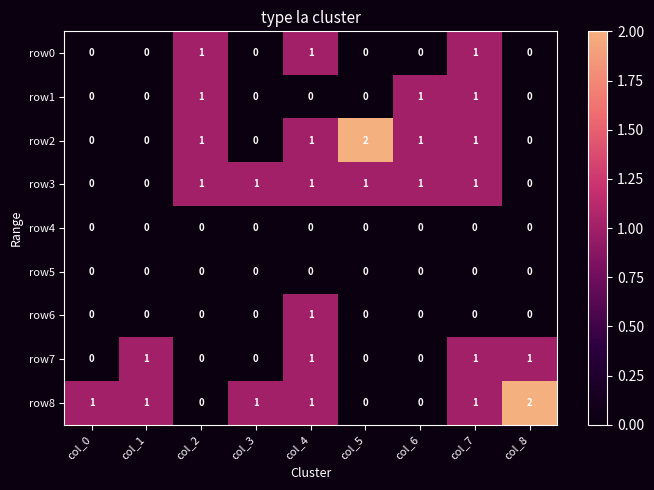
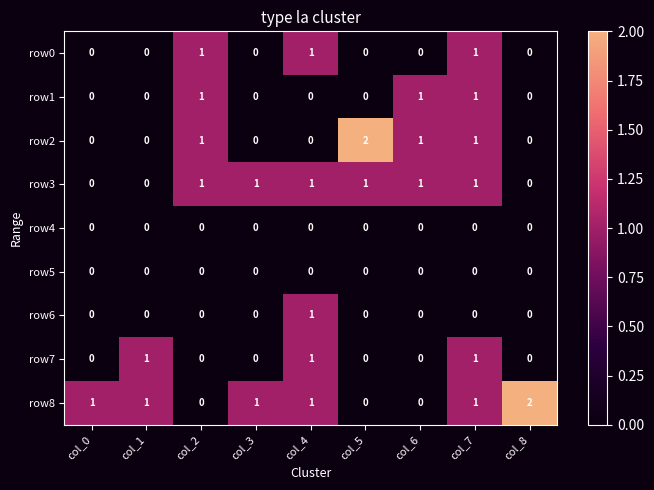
  {
    "row0": {
      "col_0": 0,
      "col_1": 0,
      "col_2": 1,
      "col_3": 0,
      "col_4": 1,
      "col_5": 0,
      "col_6": 0,
      "col_7": 1,
      "col_8": 0
    },
    "row1": {
      "col_0": 0,
      "col_1": 0,
      "col_2": 1,
      "col_3": 0,
      "col_4": 0,
      "col_5": 0,
      "col_6": 1,
      "col_7": 1,
      "col_8": 0
    },
    "row2": {
      "col_0": 0,
      "col_1": 0,
      "col_2": 1,
      "col_3": 0,
-     "col_4": 1,
+     "col_4": 0,
      "col_5": 2,
      "col_6": 1,
      "col_7": 1,
      "col_8": 0
    },
    "row3": {
      "col_0": 0,
      "col_1": 0,
      "col_2": 1,
      "col_3": 1,
      "col_4": 1,
      "col_5": 1,
      "col_6": 1,
      "col_7": 1,
      "col_8": 0
    },
    "row4": {
      "col_0": 0,
      "col_1": 0,
      "col_2": 0,
      "col_3": 0,
      "col_4": 0,
      "col_5": 0,
      "col_6": 0,
      "col_7": 0,
      "col_8": 0
    },
    "row5": {
      "col_0": 0,
      "col_1": 0,
      "col_2": 0,
      "col_3": 0,
      "col_4": 0,
      "col_5": 0,
      "col_6": 0,
      "col_7": 0,
      "col_8": 0
    },
    "row6": {
      "col_0": 0,
      "col_1": 0,
      "col_2": 0,
      "col_3": 0,
      "col_4": 1,
      "col_5": 0,
      "col_6": 0,
      "col_7": 0,
      "col_8": 0
    },
    "row7": {
      "col_0": 0,
      "col_1": 1,
      "col_2": 0,
      "col_3": 0,
      "col_4": 1,
      "col_5": 0,
      "col_6": 0,
      "col_7": 1,
-     "col_8": 1
+     "col_8": 0
    },
    "row8": {
      "col_0": 1,
      "col_1": 1,
      "col_2": 0,
      "col_3": 1,
      "col_4": 1,
      "col_5": 0,
      "col_6": 0,
      "col_7": 1,
      "col_8": 2
    }
  }
